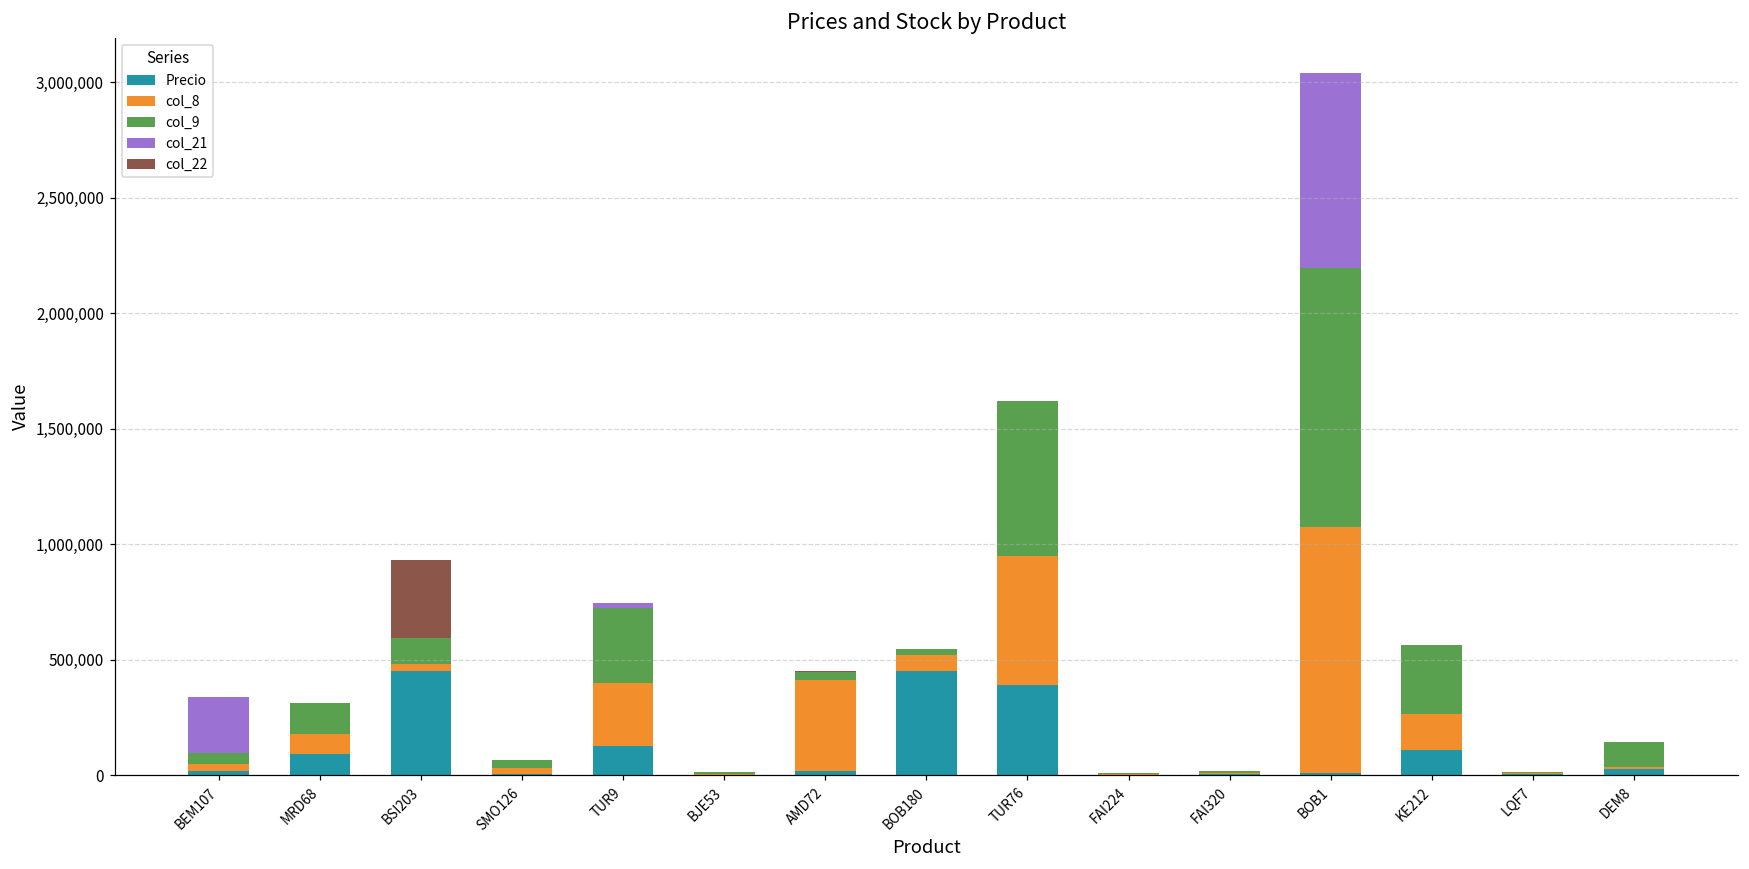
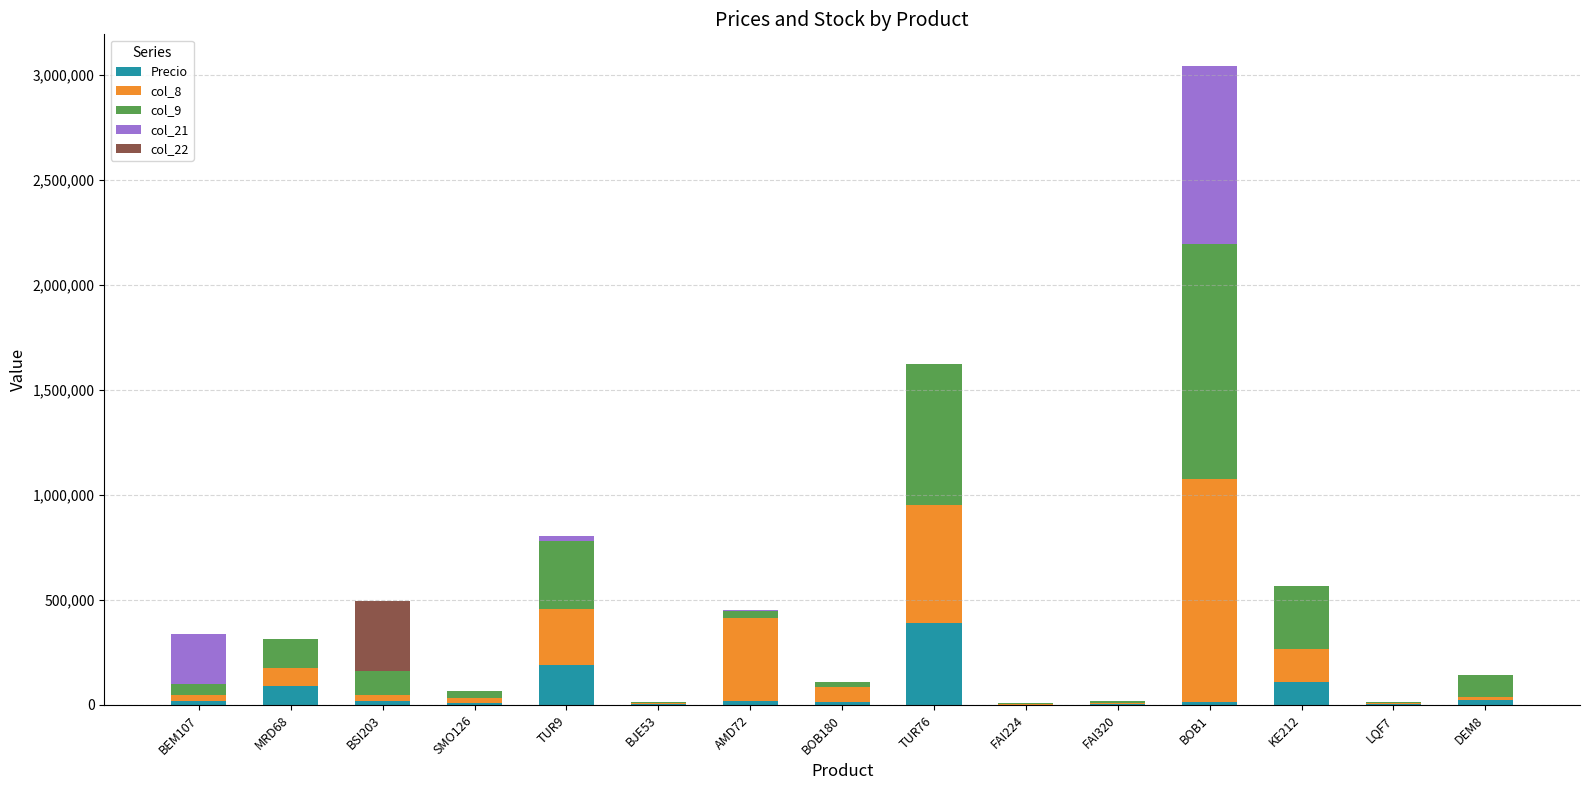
  {
    "Precio": {
      "BEM107": "20,000",
      "MRD68": "90,000",
-     "BSI203": "450,000",
-     "TUR9": "130,000",
+     "BSI203": "20,000",
+     "TUR9": "190,000",
      "AMD72": "20,000",
-     "BOB180": "450,000",
+     "BOB180": "10,000",
      "TUR76": "390,000",
      "KE212": "110,000",
      "DEM8": "30,000"
    },
    "col_8": {
      "BEM107": "30,000",
      "MRD68": "90,000",
      "BSI203": "30,000",
      "SMO126": "30,000",
      "TUR9": "270,000",
      "AMD72": "390,000",
      "BOB180": "70,000",
      "TUR76": "560,000",
      "BOB1": "1,070,000",
      "KE212": "160,000"
    },
    "col_9": {
      "BEM107": "50,000",
      "MRD68": "140,000",
      "BSI203": "110,000",
      "SMO126": "30,000",
      "TUR9": "330,000",
      "AMD72": "40,000",
      "BOB180": "30,000",
      "TUR76": "670,000",
      "BOB1": "1,120,000",
      "KE212": "300,000",
      "DEM8": "110,000"
    },
    "col_21": {
      "BEM107": "240,000",
      "TUR9": "20,000",
      "BOB1": "850,000"
    },
    "col_22": {
      "BSI203": "330,000"
    }
  }
